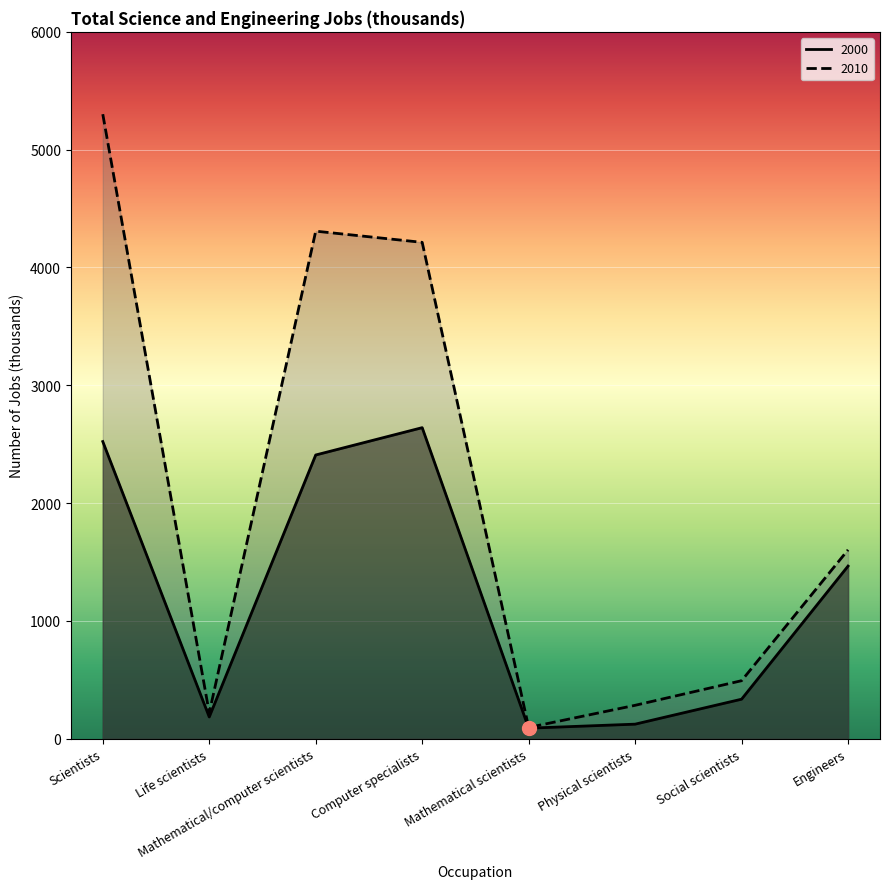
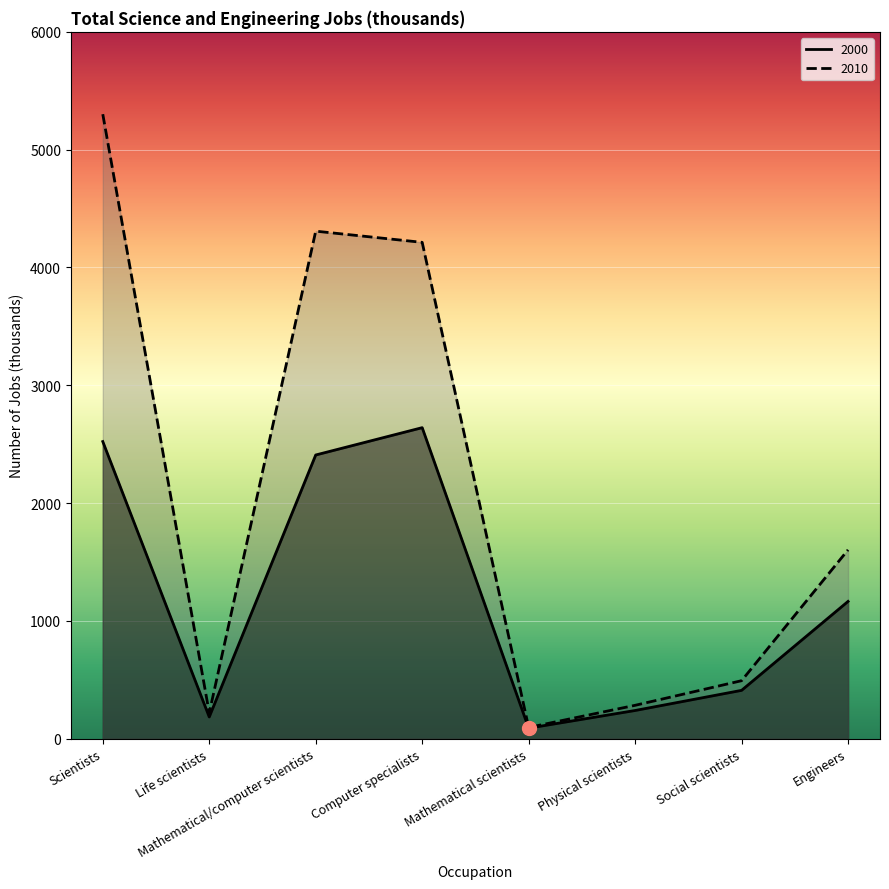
  {
    "2000": {
      "Scientists": 2520,
      "Life scientists": 180,
      "Mathematical/computer scientists": 2410,
      "Computer specialists": 2640,
-     "Physical scientists": 120,
-     "Social scientists": 340,
-     "Engineers": 1470
+     "Physical scientists": 240,
+     "Social scientists": 410,
+     "Engineers": 1170
    }
  }
